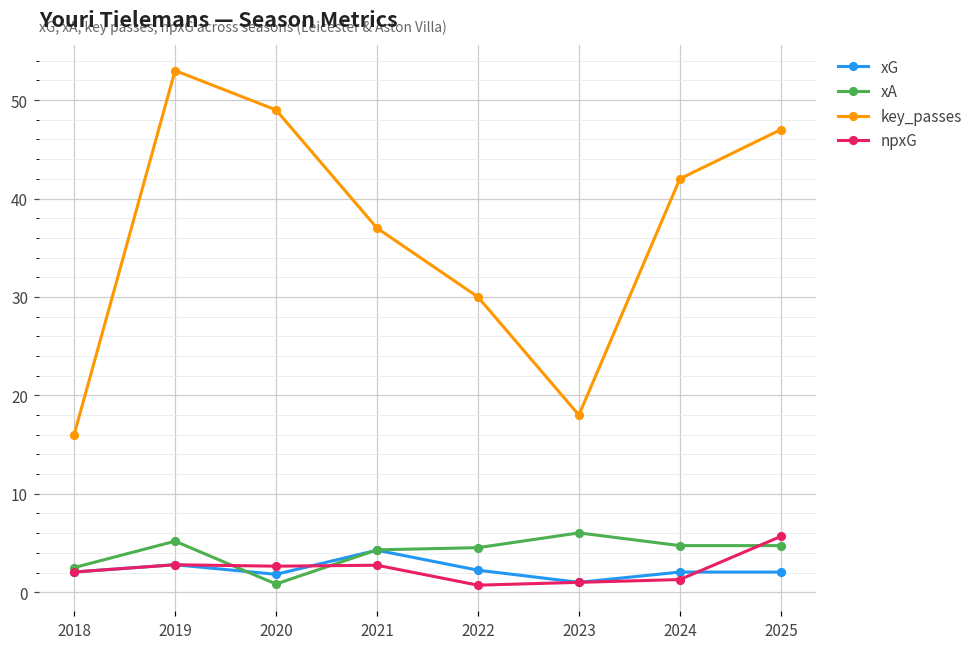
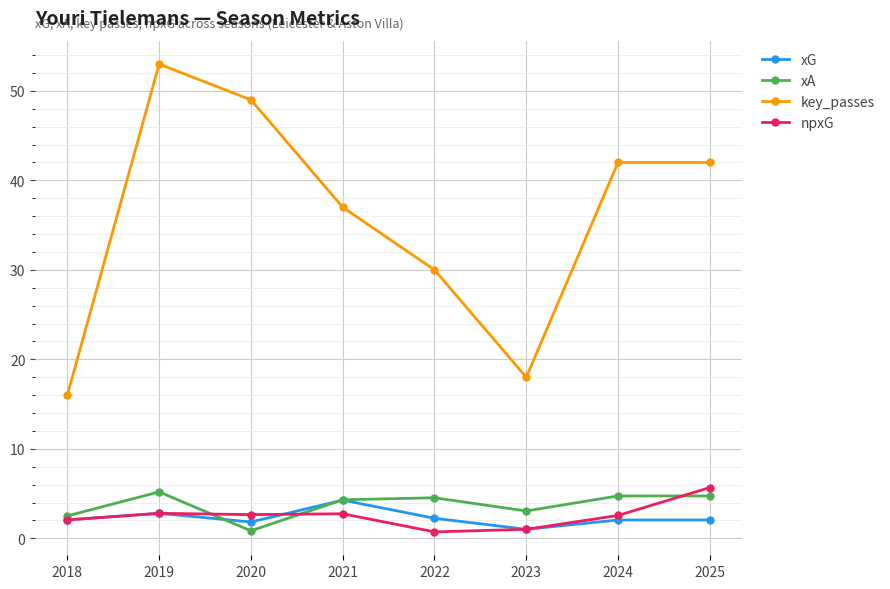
  {
    "xG": {
      "2020": 2,
      "2022": 2,
      "2024": 2,
      "2025": 2
    },
    "xA": {
      "2018": 3,
      "2019": 5,
      "2020": 1,
      "2022": 5,
-     "2023": 6,
+     "2023": 3,
      "2024": 5,
      "2025": 5
    },
    "key_passes": {
      "2018": 16,
      "2019": 53,
      "2020": 49,
      "2021": 37,
      "2022": 30,
      "2023": 18,
      "2024": 42,
-     "2025": 47
+     "2025": 42
    },
    "npxG": {
      "2020": 3,
      "2021": 3,
      "2022": 1,
-     "2024": 1,
+     "2024": 3,
      "2025": 6
    }
  }
